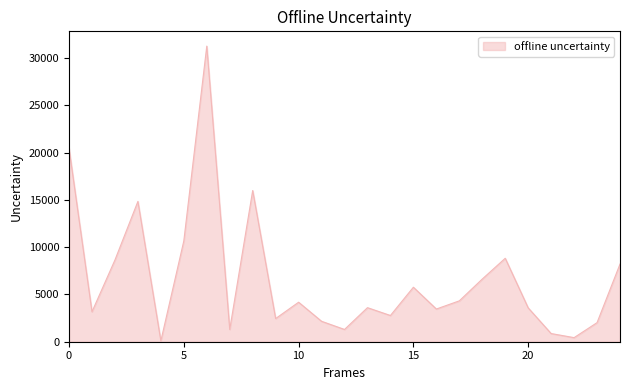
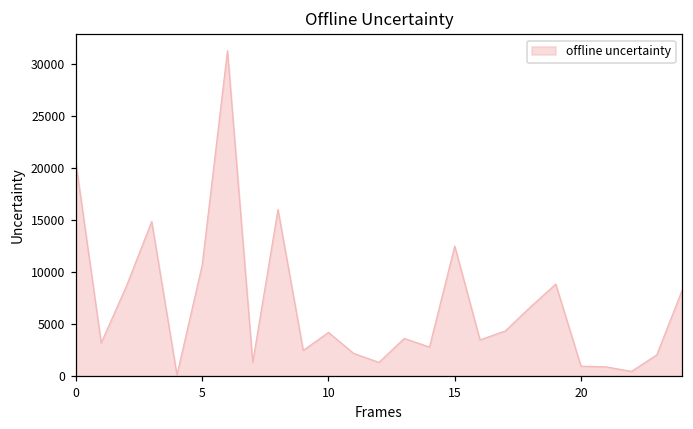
  {
    "0": 20000,
    "5": 11000,
    "10": 4000,
-   "15": 6000,
-   "20": 4000
+   "15": 12000,
+   "20": 1000
  }
